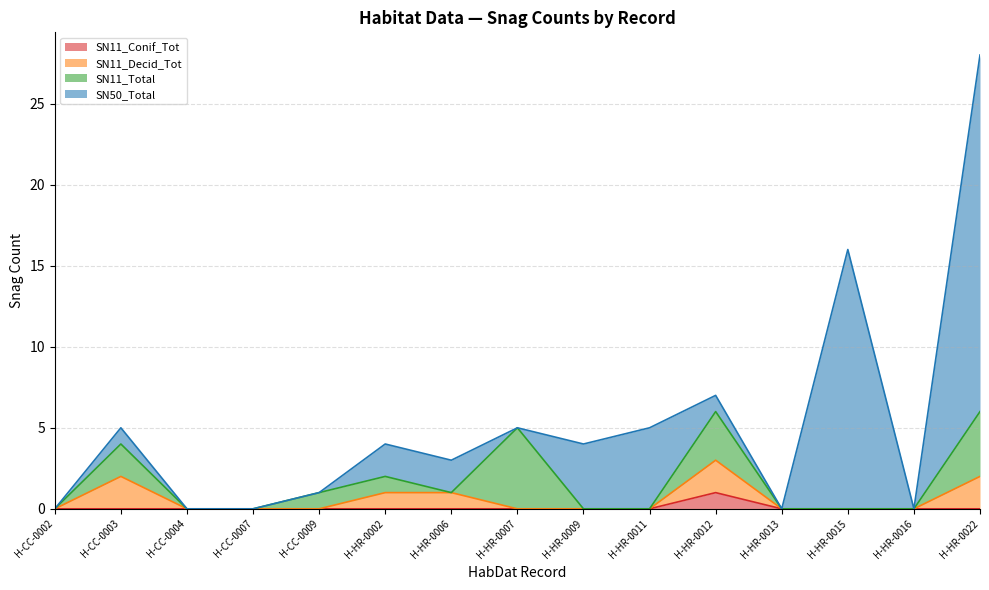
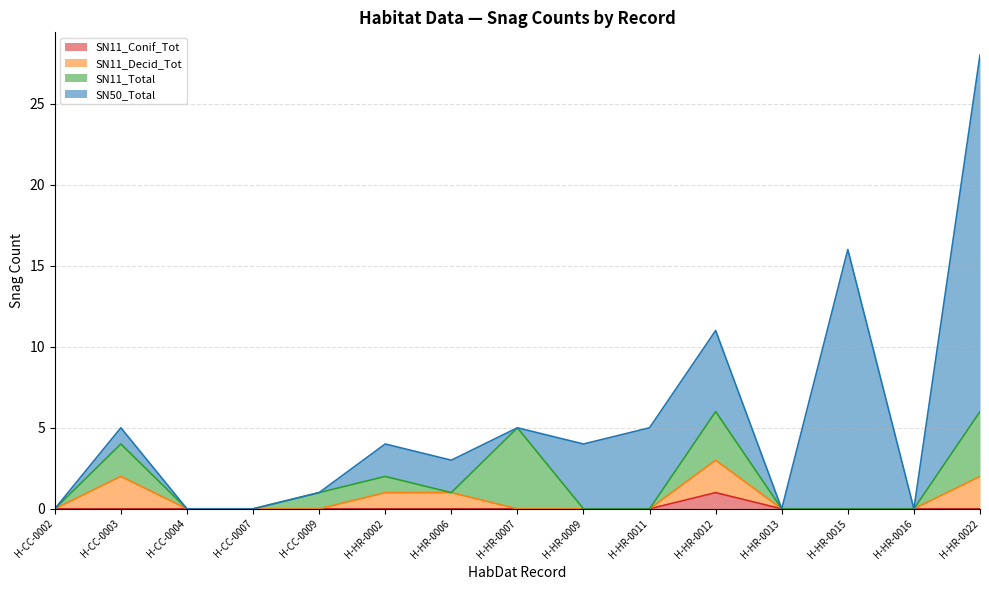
  {
    "SN11_Conif_Tot": {
      "H-CC-0003": 0,
      "H-HR-0002": 0,
      "H-HR-0006": 0,
      "H-HR-0012": 1,
      "H-HR-0022": 0
    },
    "SN11_Decid_Tot": {
      "H-CC-0003": 2,
      "H-HR-0002": 1,
      "H-HR-0012": 3,
      "H-HR-0022": 2
    },
    "SN11_Total": {
      "H-CC-0003": 4,
      "H-HR-0002": 2,
      "H-HR-0012": 6,
      "H-HR-0022": 6
    },
    "SN50_Total": {
      "H-CC-0003": 1,
      "H-HR-0002": 2,
      "H-HR-0006": 2,
      "H-HR-0009": 4,
      "H-HR-0011": 5,
-     "H-HR-0012": 1,
+     "H-HR-0012": 5,
      "H-HR-0015": 16,
      "H-HR-0022": 22
    }
  }
